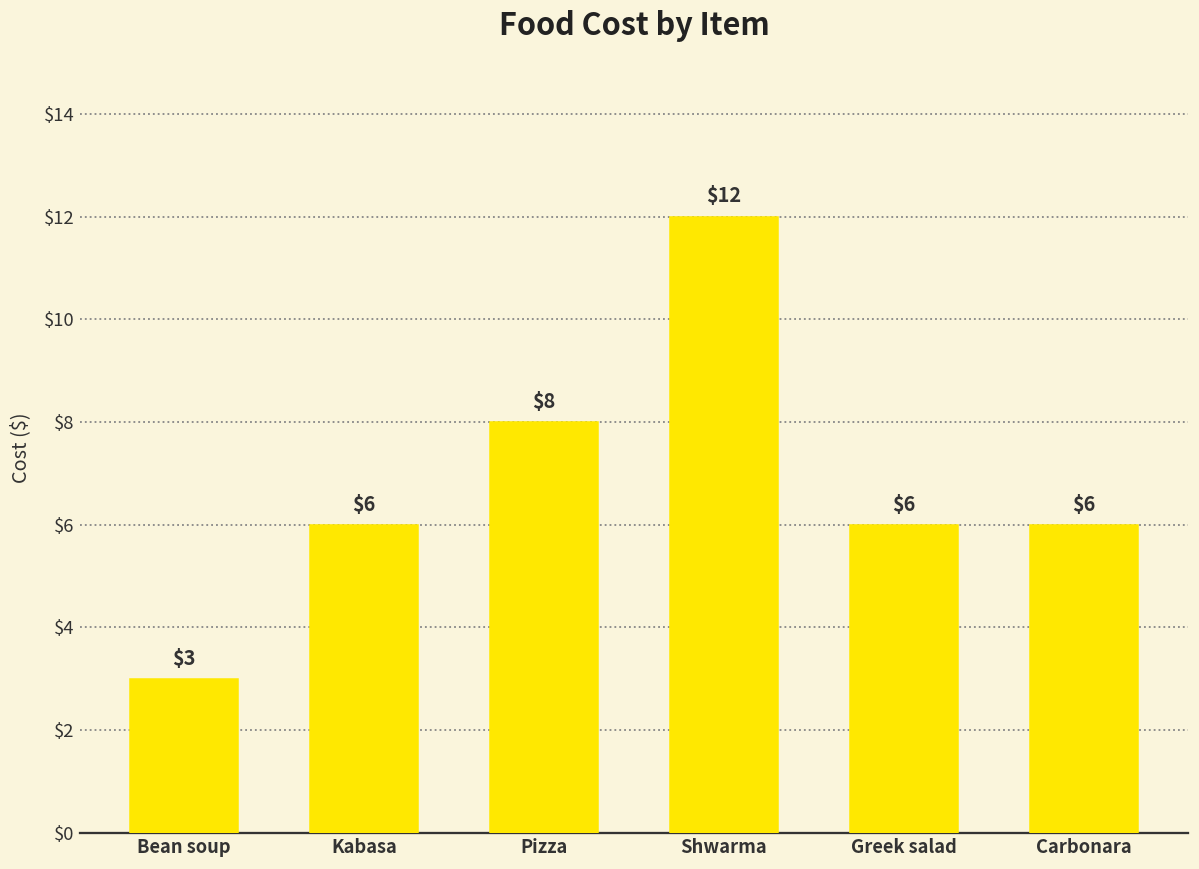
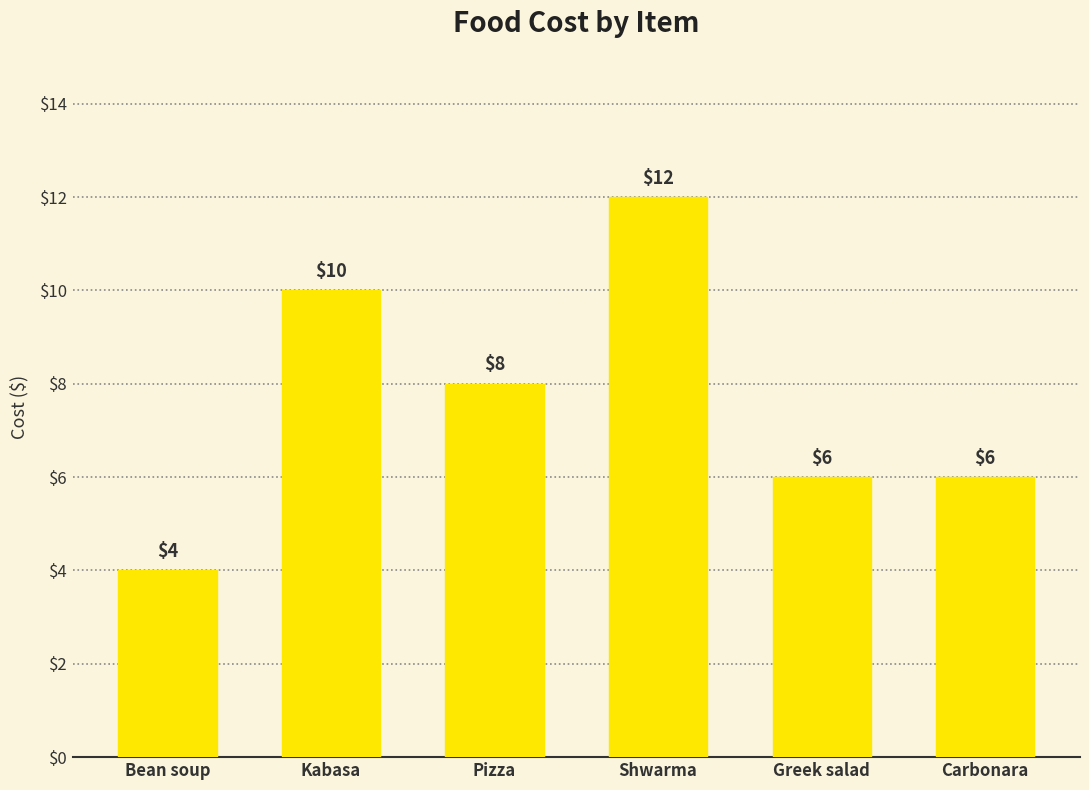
  {
-   "Bean soup": "$3",
-   "Kabasa": "$6",
+   "Bean soup": "$4",
+   "Kabasa": "$10",
    "Pizza": "$8",
    "Shwarma": "$12",
    "Greek salad": "$6",
    "Carbonara": "$6"
  }
